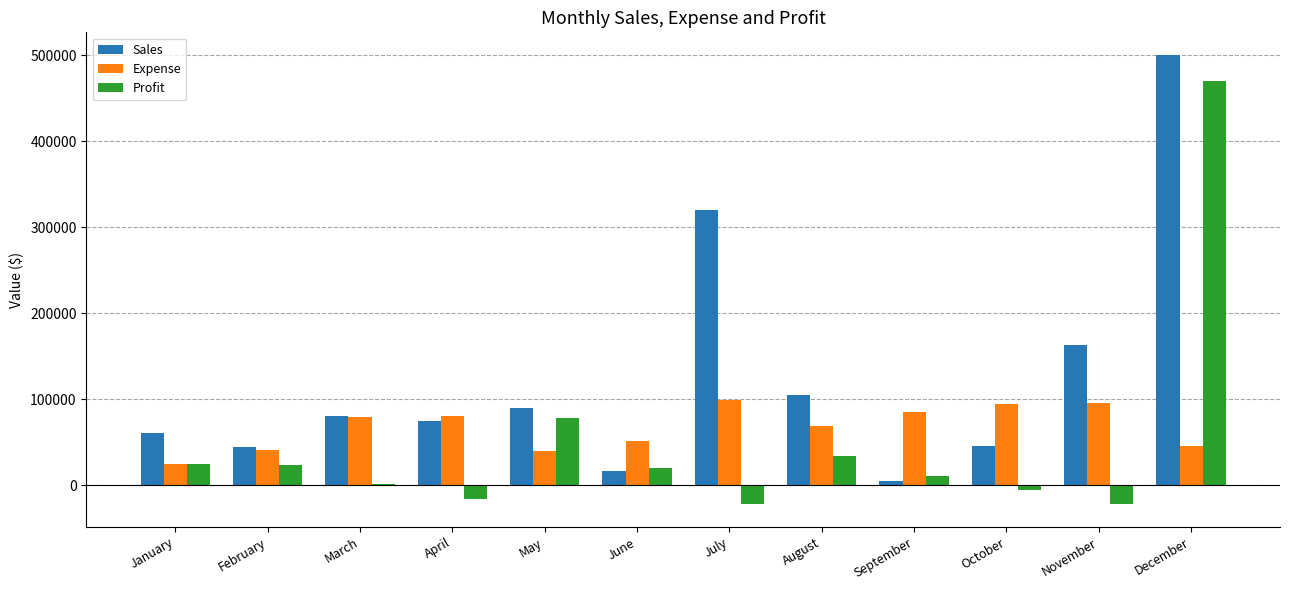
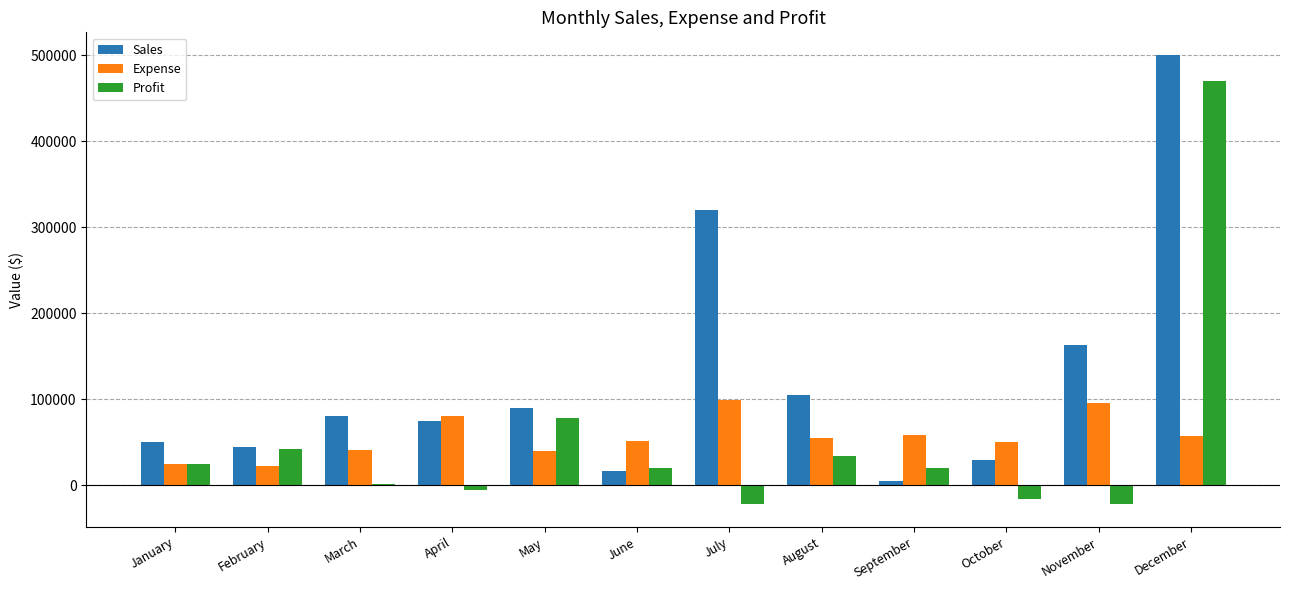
  {
    "Sales": {
-     "January": 60000,
+     "January": 50000,
      "February": 40000,
      "March": 80000,
      "April": 80000,
      "May": 90000,
      "June": 20000,
      "July": 320000,
      "August": 110000,
      "September": 0,
-     "October": 50000,
+     "October": 30000,
      "November": 160000,
      "December": 500000
    },
    "Expense": {
      "January": 30000,
-     "February": 40000,
-     "March": 80000,
+     "February": 20000,
+     "March": 40000,
      "April": 80000,
      "May": 40000,
      "June": 50000,
      "July": 100000,
-     "August": 70000,
-     "September": 90000,
-     "October": 90000,
+     "August": 60000,
+     "September": 60000,
+     "October": 50000,
      "November": 100000,
-     "December": 50000
+     "December": 60000
    },
    "Profit": {
      "January": 30000,
-     "February": 20000,
-     "April": -20000,
+     "February": 40000,
+     "April": -10000,
      "May": 80000,
      "June": 20000,
      "July": -20000,
      "August": 30000,
-     "September": 10000,
-     "October": -10000,
+     "September": 20000,
+     "October": -20000,
      "November": -20000,
      "December": 470000
    }
  }
